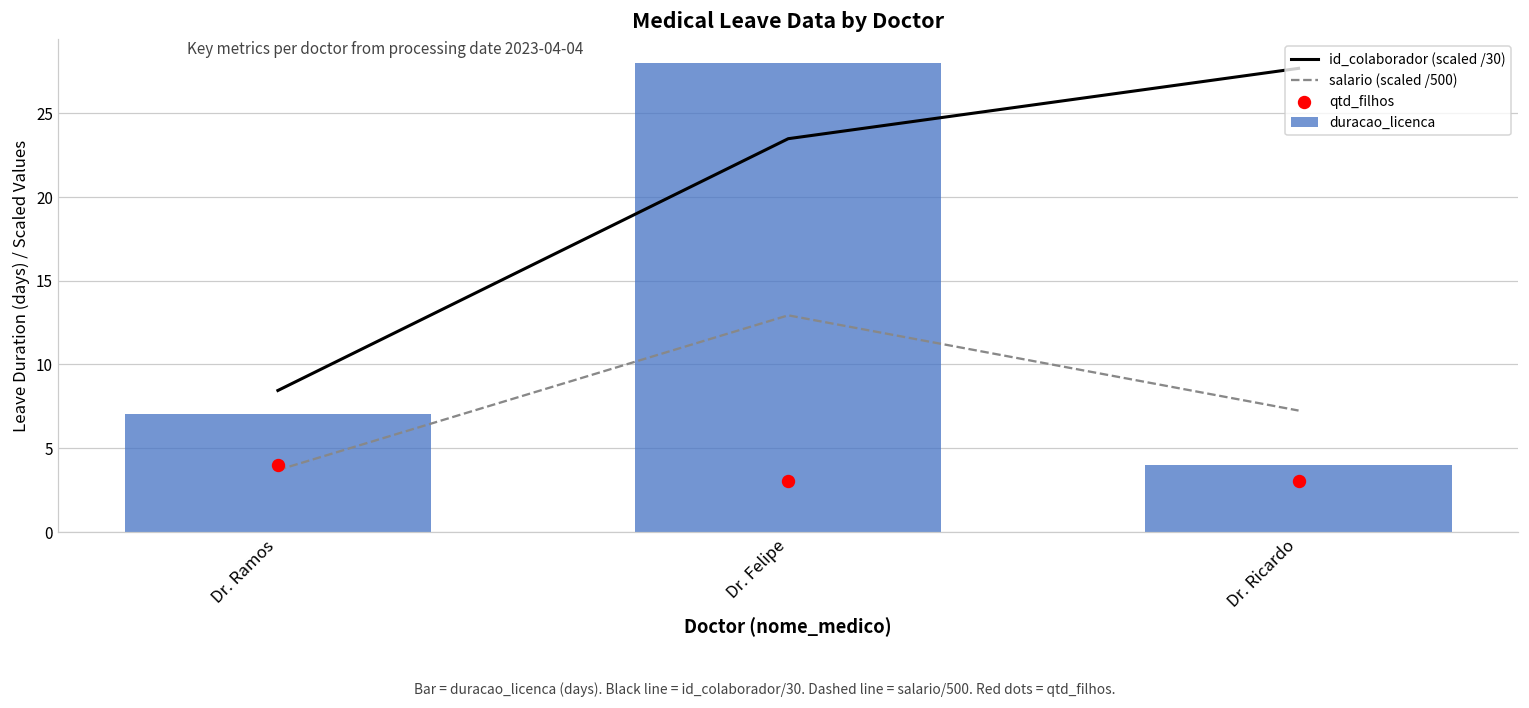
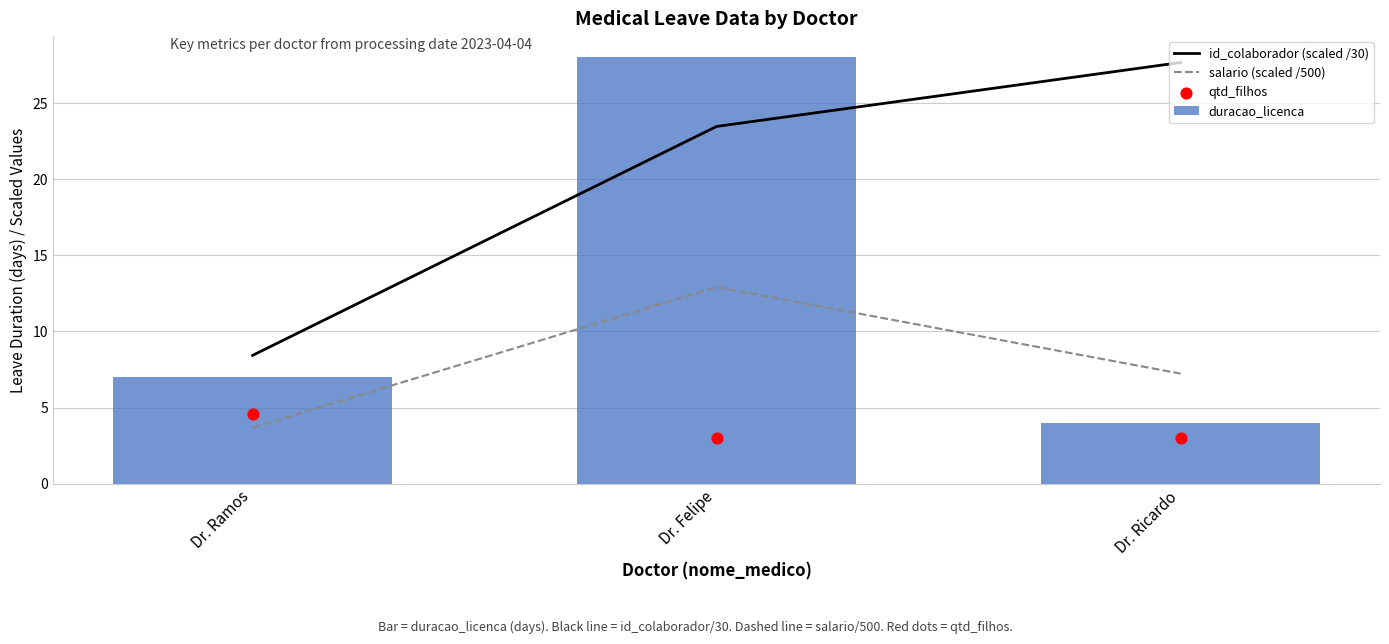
  {
    "qtd_filhos": {
-     "Dr. Ramos": 4.0
+     "Dr. Ramos": 4.6
    },
    "id_colaborador (scaled /30)": {
      "Dr. Ramos": 8.4,
      "Dr. Felipe": 23.5
    },
    "duracao_licenca": {
      "Dr. Ramos": 7.0,
      "Dr. Felipe": 28.0,
      "Dr. Ricardo": 4.0
    },
    "salario (scaled /500)": {
      "Dr. Ramos": 3.7,
      "Dr. Felipe": 12.9,
      "Dr. Ricardo": 7.2
    }
  }
